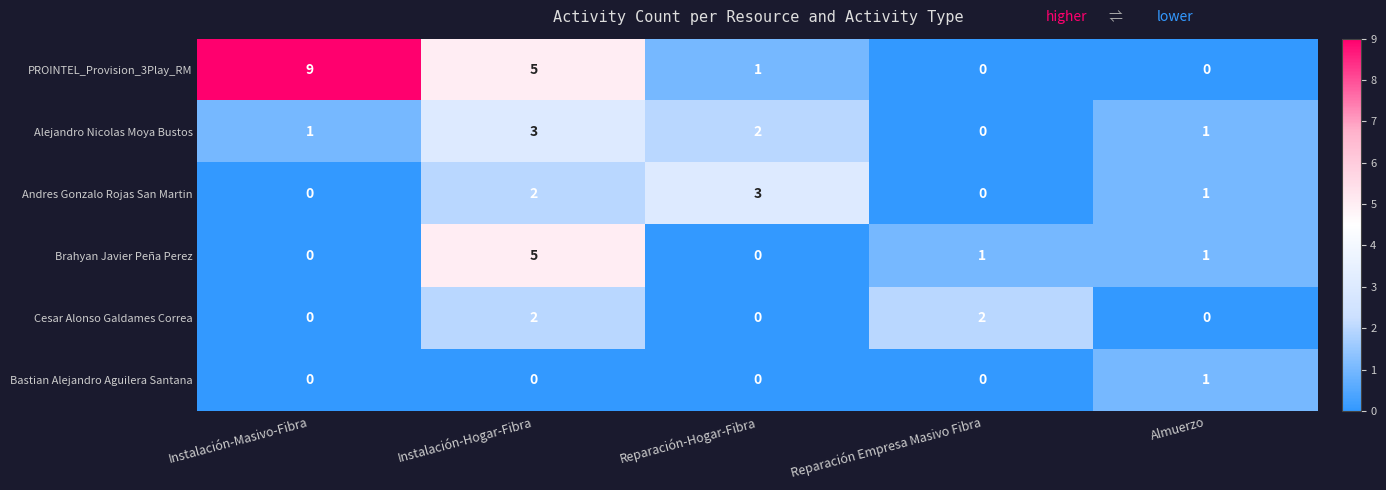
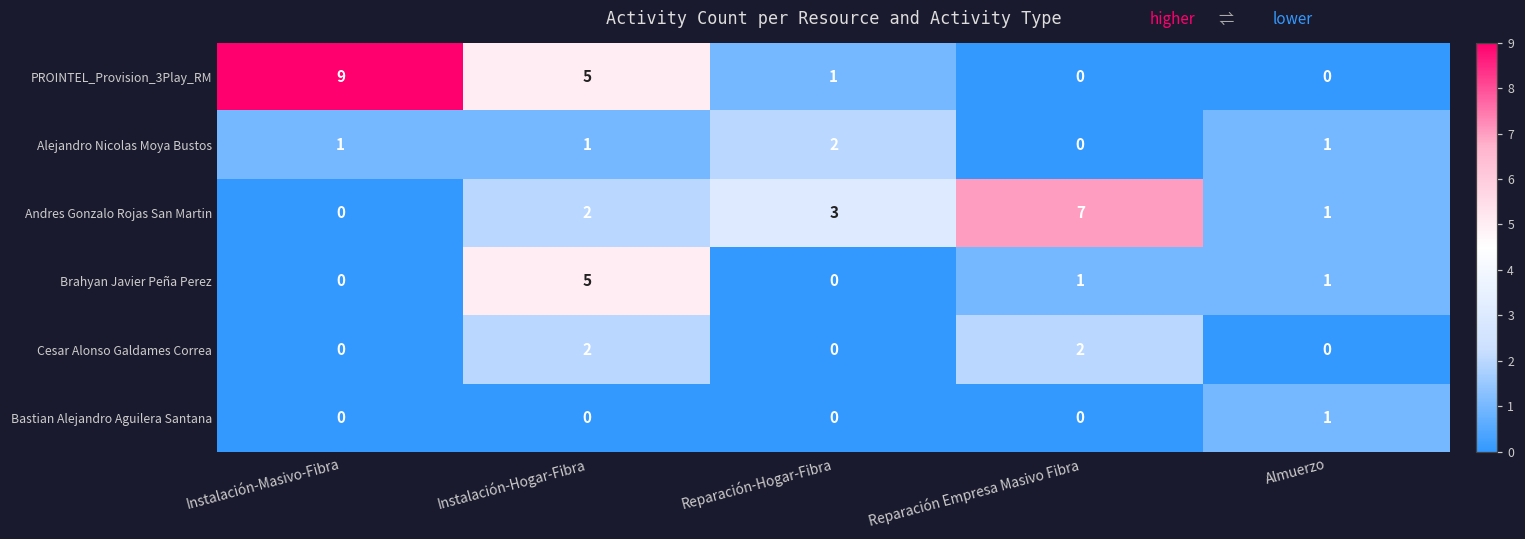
  {
    "PROINTEL_Provision_3Play_RM": {
      "Instalación-Masivo-Fibra": 9,
      "Instalación-Hogar-Fibra": 5,
      "Reparación-Hogar-Fibra": 1,
      "Reparación Empresa Masivo Fibra": 0,
      "Almuerzo": 0
    },
    "Alejandro Nicolas Moya Bustos": {
      "Instalación-Masivo-Fibra": 1,
-     "Instalación-Hogar-Fibra": 3,
+     "Instalación-Hogar-Fibra": 1,
      "Reparación-Hogar-Fibra": 2,
      "Reparación Empresa Masivo Fibra": 0,
      "Almuerzo": 1
    },
    "Andres Gonzalo Rojas San Martin": {
      "Instalación-Masivo-Fibra": 0,
      "Instalación-Hogar-Fibra": 2,
      "Reparación-Hogar-Fibra": 3,
-     "Reparación Empresa Masivo Fibra": 0,
+     "Reparación Empresa Masivo Fibra": 7,
      "Almuerzo": 1
    },
    "Brahyan Javier Peña Perez": {
      "Instalación-Masivo-Fibra": 0,
      "Instalación-Hogar-Fibra": 5,
      "Reparación-Hogar-Fibra": 0,
      "Reparación Empresa Masivo Fibra": 1,
      "Almuerzo": 1
    },
    "Cesar Alonso Galdames Correa": {
      "Instalación-Masivo-Fibra": 0,
      "Instalación-Hogar-Fibra": 2,
      "Reparación-Hogar-Fibra": 0,
      "Reparación Empresa Masivo Fibra": 2,
      "Almuerzo": 0
    },
    "Bastian Alejandro Aguilera Santana": {
      "Instalación-Masivo-Fibra": 0,
      "Instalación-Hogar-Fibra": 0,
      "Reparación-Hogar-Fibra": 0,
      "Reparación Empresa Masivo Fibra": 0,
      "Almuerzo": 1
    }
  }
